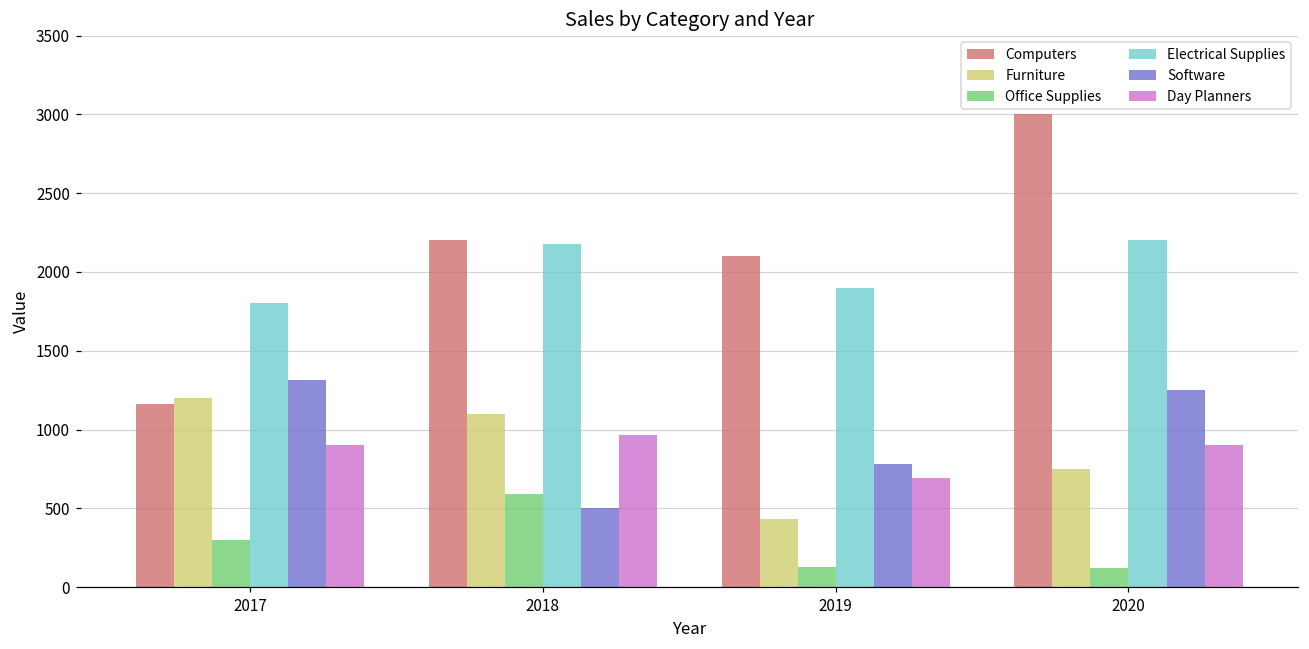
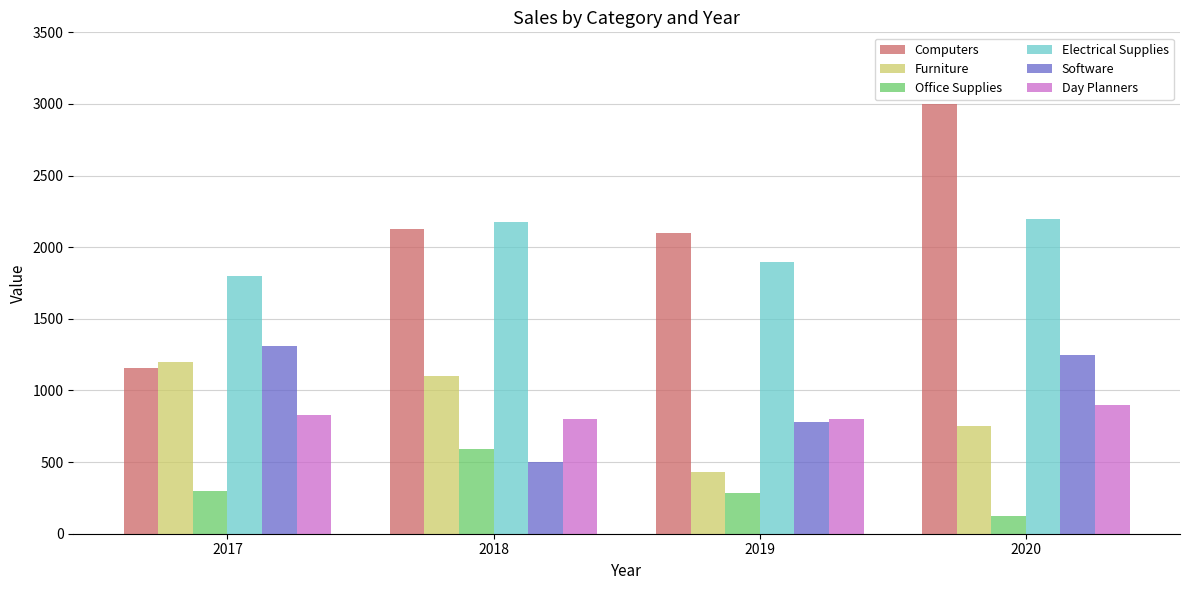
  {
    "Computers": {
      "2017": 1160,
-     "2018": 2200,
+     "2018": 2130,
      "2019": 2100,
      "2020": 3000
    },
    "Furniture": {
      "2017": 1200,
      "2018": 1100,
      "2019": 430,
      "2020": 750
    },
    "Office Supplies": {
      "2017": 300,
      "2018": 590,
-     "2019": 130,
+     "2019": 280,
      "2020": 120
    },
    "Electrical Supplies": {
      "2017": 1800,
      "2018": 2180,
      "2019": 1900,
      "2020": 2200
    },
    "Software": {
      "2017": 1310,
      "2018": 500,
      "2019": 780,
      "2020": 1250
    },
    "Day Planners": {
-     "2017": 900,
-     "2018": 960,
-     "2019": 690,
+     "2017": 830,
+     "2018": 800,
+     "2019": 800,
      "2020": 900
    }
  }
